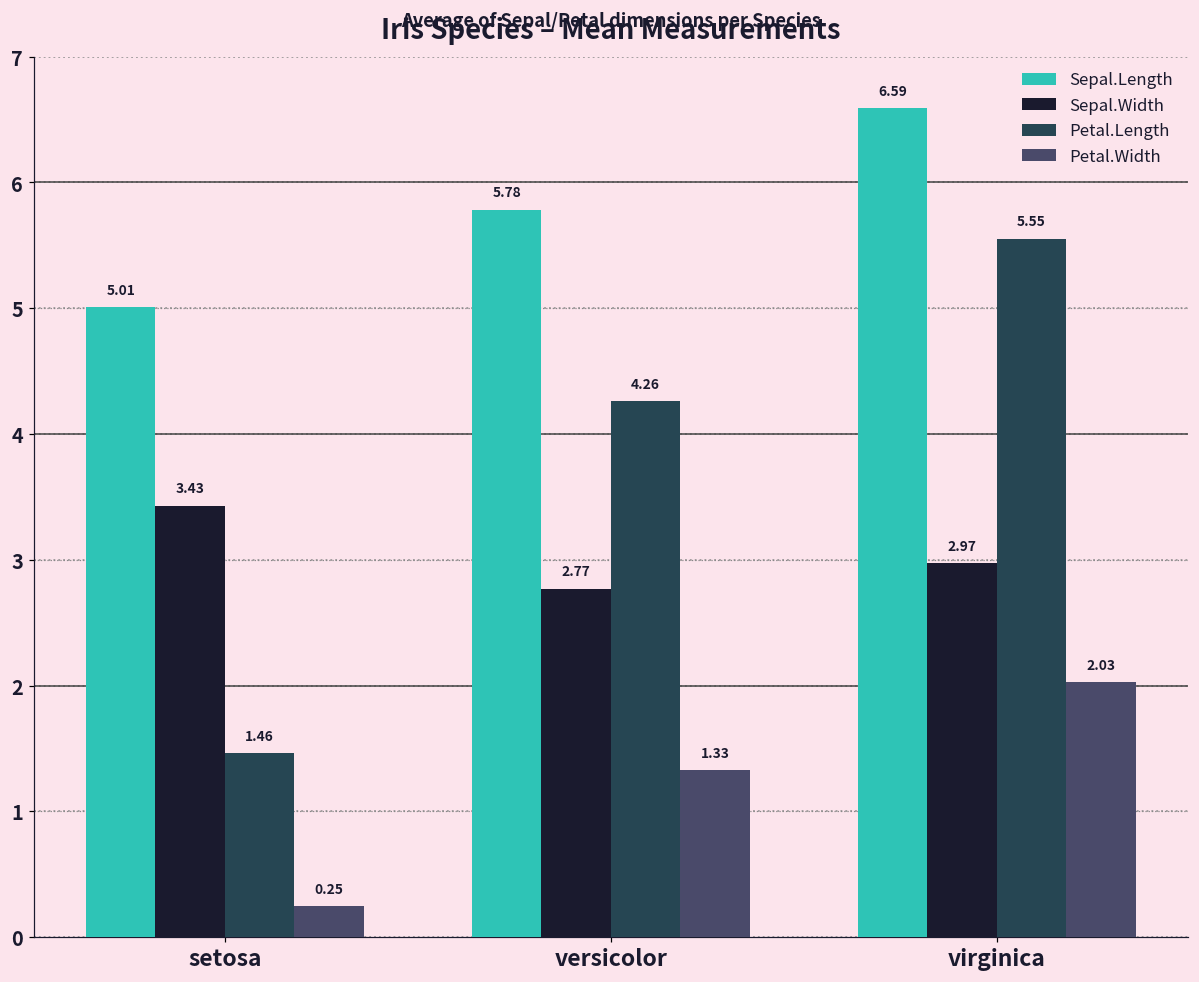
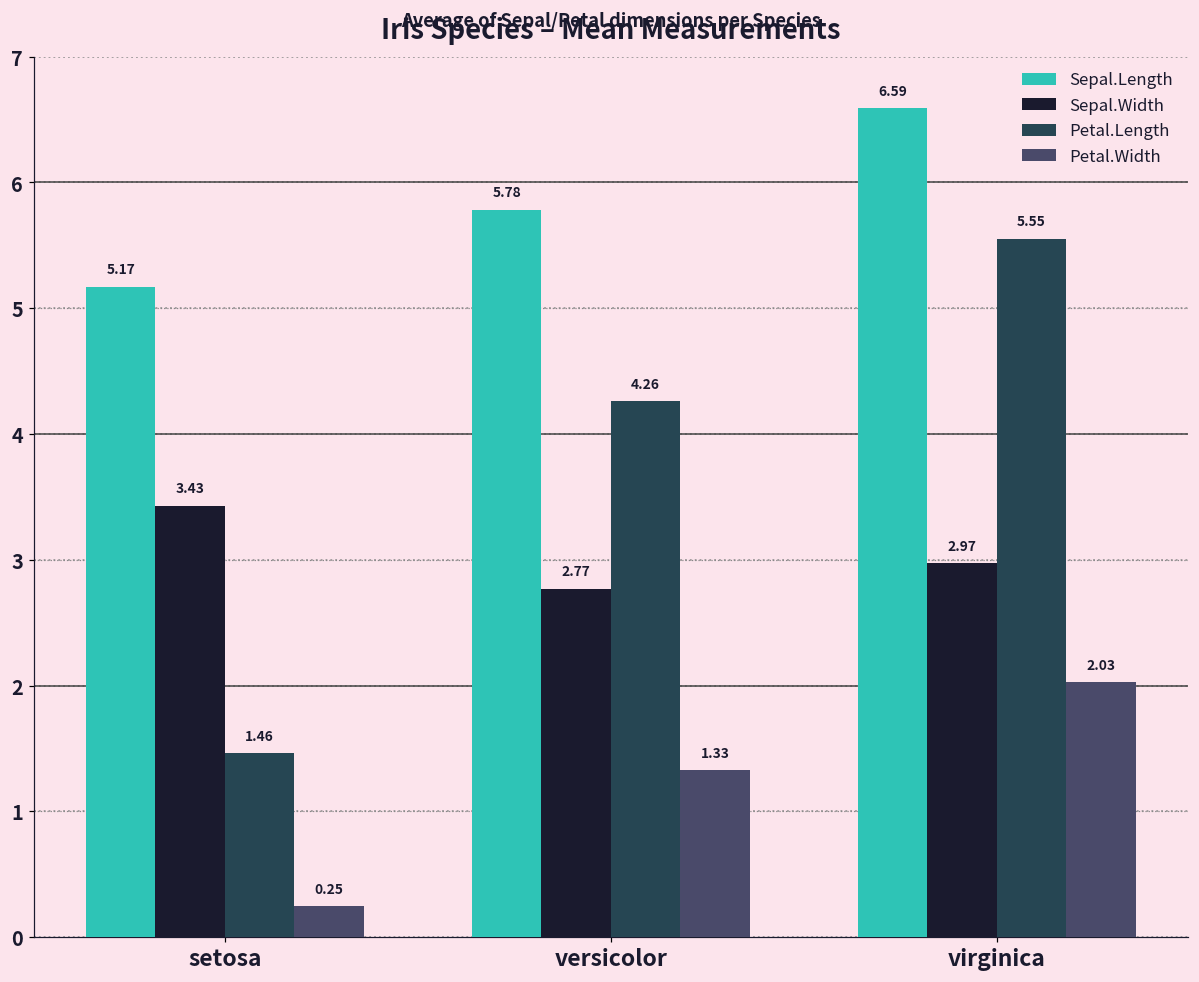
  {
    "Sepal.Length": {
-     "setosa": 5.01,
+     "setosa": 5.17,
      "versicolor": 5.78,
      "virginica": 6.59
    }
  }
